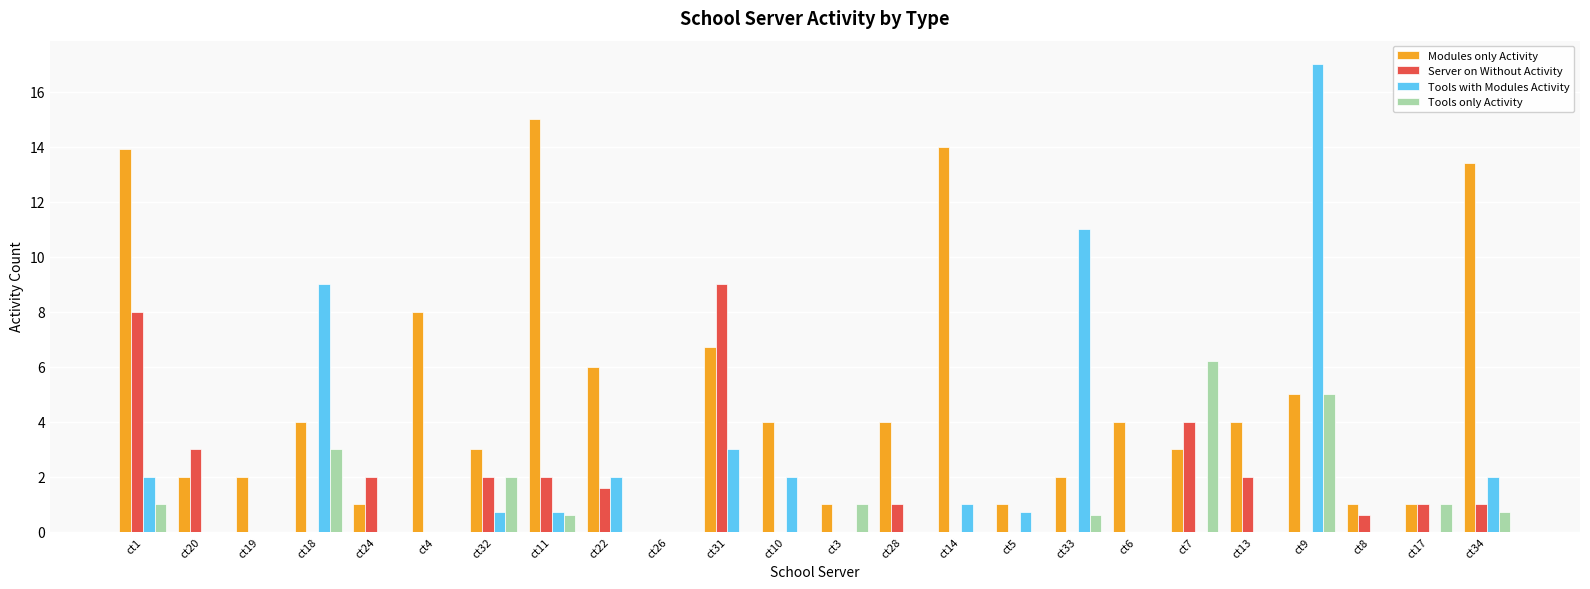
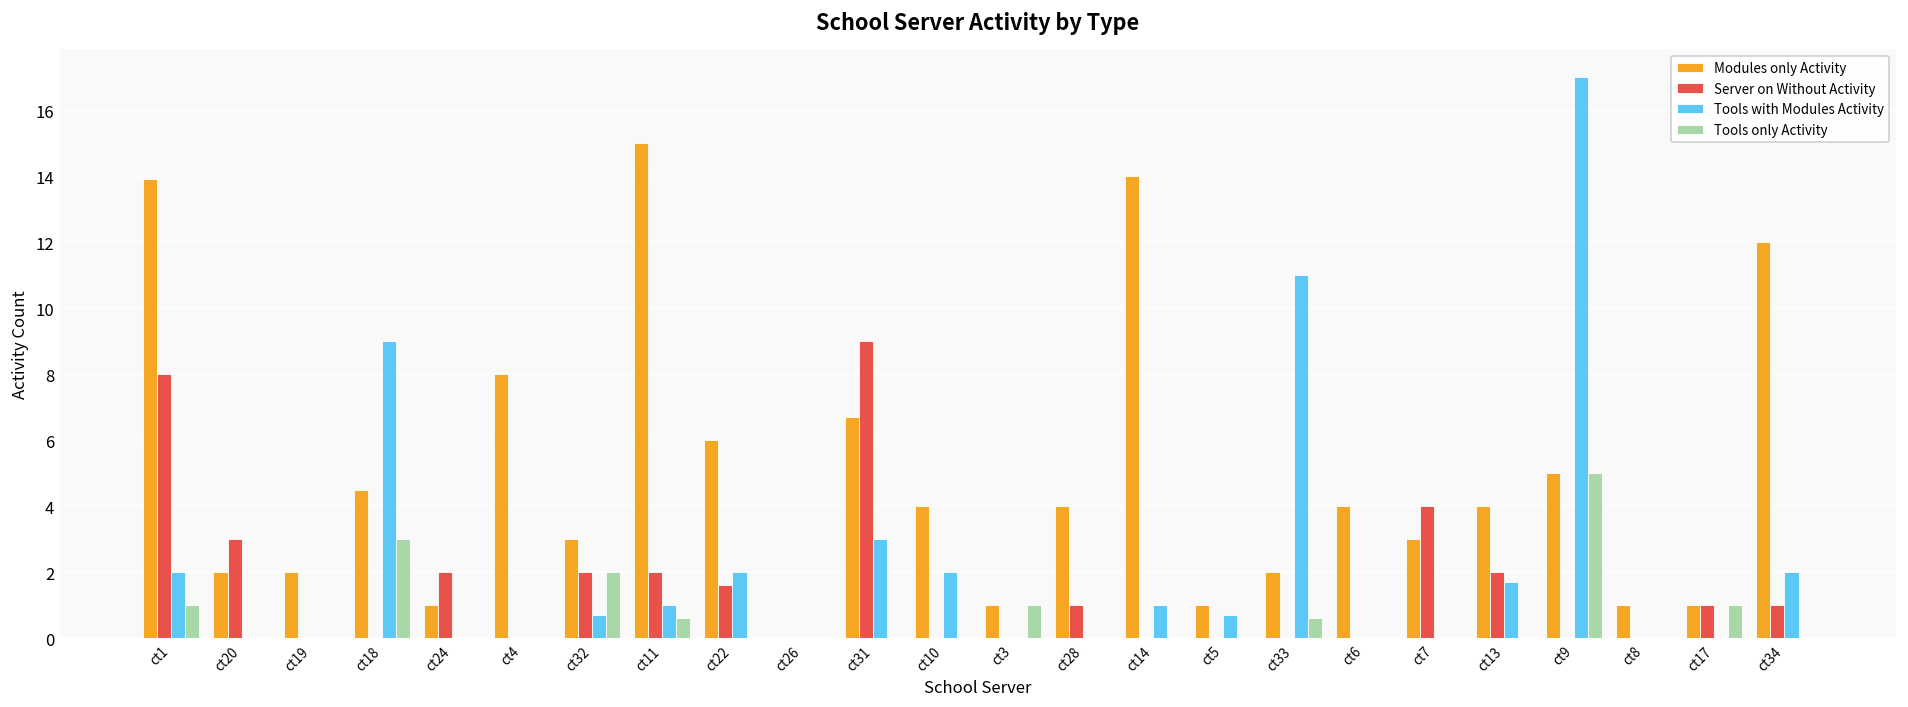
  {
    "Modules only Activity": {
      "ct1": 13.9,
      "ct20": 2.0,
      "ct19": 2.0,
-     "ct18": 4.0,
+     "ct18": 4.5,
      "ct24": 1.0,
      "ct4": 8.0,
      "ct32": 3.0,
      "ct11": 15.0,
      "ct22": 6.0,
      "ct26": 0.0,
      "ct31": 6.7,
      "ct10": 4.0,
      "ct3": 1.0,
      "ct28": 4.0,
      "ct14": 14.0,
      "ct5": 1.0,
      "ct33": 2.0,
      "ct6": 4.0,
      "ct7": 3.0,
      "ct13": 4.0,
      "ct9": 5.0,
      "ct8": 1.0,
      "ct17": 1.0,
-     "ct34": 13.4
+     "ct34": 12.0
    },
    "Server on Without Activity": {
      "ct1": 8.0,
      "ct20": 3.0,
      "ct19": 0.0,
      "ct18": 0.0,
      "ct24": 2.0,
      "ct4": 0.0,
      "ct32": 2.0,
      "ct11": 2.0,
      "ct22": 1.6,
      "ct26": 0.0,
      "ct31": 9.0,
      "ct10": 0.0,
      "ct3": 0.0,
      "ct28": 1.0,
      "ct14": 0.0,
      "ct5": 0.0,
      "ct33": 0.0,
      "ct6": 0.0,
      "ct7": 4.0,
      "ct13": 2.0,
      "ct9": 0.0,
-     "ct8": 0.6,
+     "ct8": 0.0,
      "ct17": 1.0,
      "ct34": 1.0
    },
    "Tools with Modules Activity": {
      "ct1": 2.0,
      "ct20": 0.0,
      "ct19": 0.0,
      "ct18": 9.0,
      "ct24": 0.0,
      "ct4": 0.0,
      "ct32": 0.7,
-     "ct11": 0.7,
+     "ct11": 1.0,
      "ct22": 2.0,
      "ct26": 0.0,
      "ct31": 3.0,
      "ct10": 2.0,
      "ct3": 0.0,
      "ct28": 0.0,
      "ct14": 1.0,
      "ct5": 0.7,
      "ct33": 11.0,
      "ct6": 0.0,
      "ct7": 0.0,
-     "ct13": 0.0,
+     "ct13": 1.7,
      "ct9": 17.0,
      "ct8": 0.0,
      "ct17": 0.0,
      "ct34": 2.0
    },
    "Tools only Activity": {
      "ct1": 1.0,
      "ct20": 0.0,
      "ct19": 0.0,
      "ct18": 3.0,
      "ct24": 0.0,
      "ct4": 0.0,
      "ct32": 2.0,
      "ct11": 0.6,
      "ct22": 0.0,
      "ct26": 0.0,
      "ct31": 0.0,
      "ct10": 0.0,
      "ct3": 1.0,
      "ct28": 0.0,
      "ct14": 0.0,
      "ct5": 0.0,
      "ct33": 0.6,
      "ct6": 0.0,
-     "ct7": 6.2,
+     "ct7": 0.0,
      "ct13": 0.0,
      "ct9": 5.0,
      "ct8": 0.0,
      "ct17": 1.0,
-     "ct34": 0.7
+     "ct34": 0.0
    }
  }
